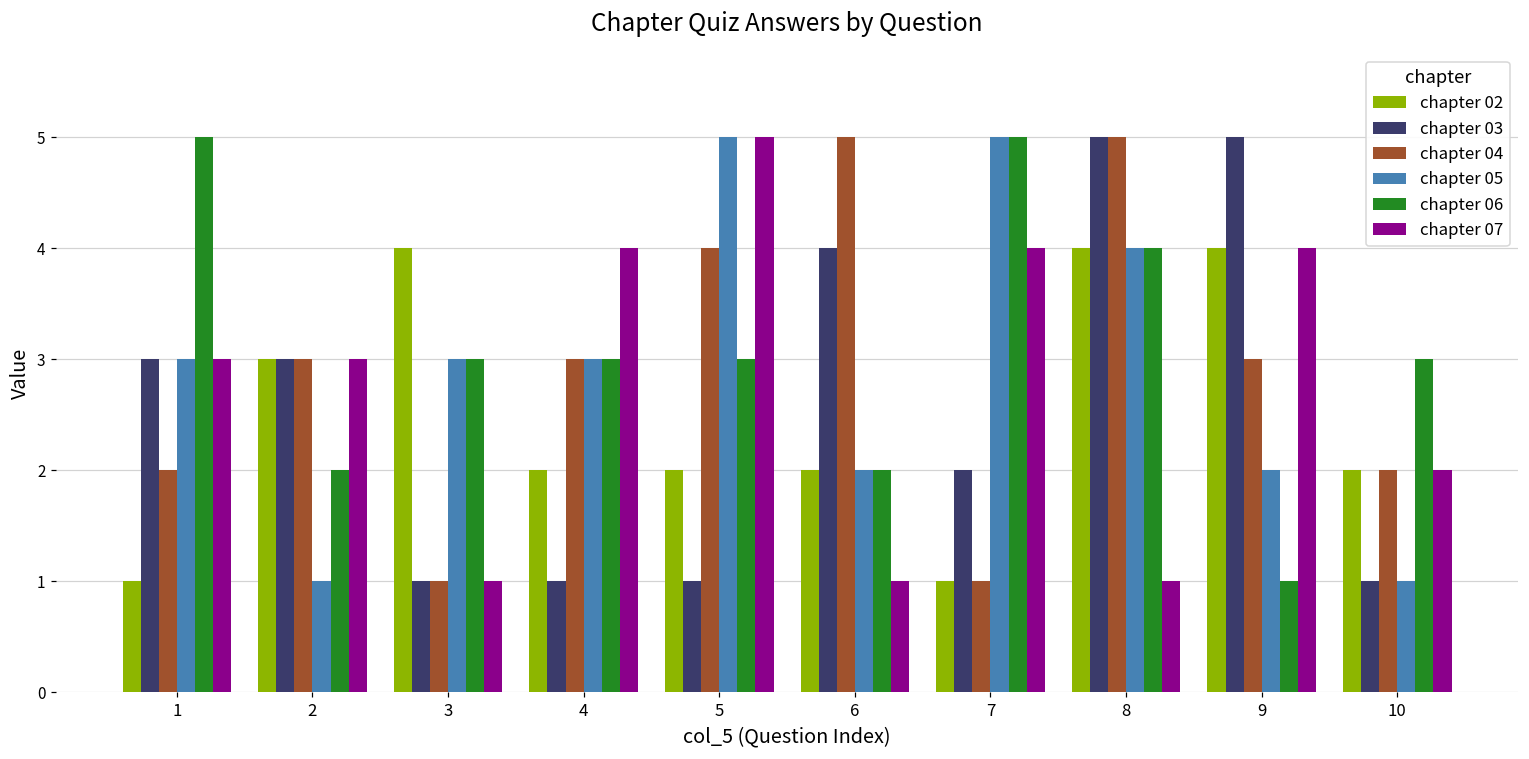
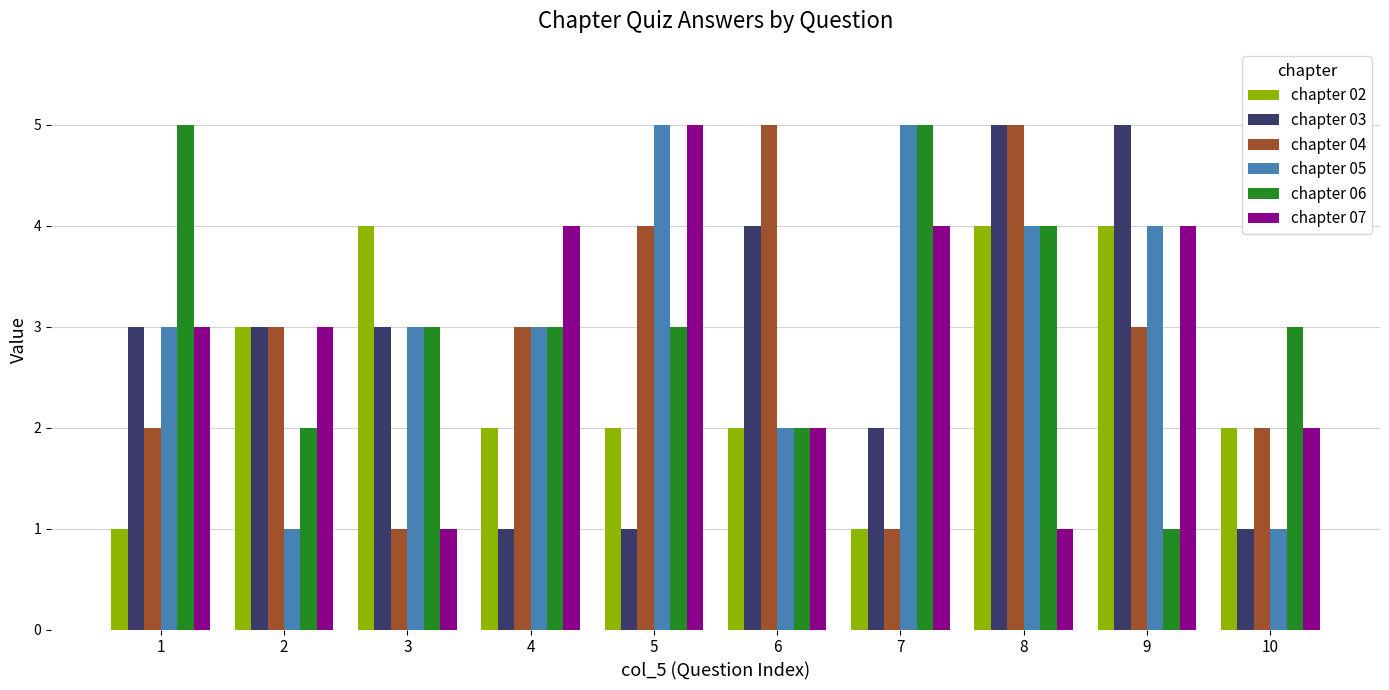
  {
    "chapter 02": {
      "1": 1,
      "2": 3,
      "3": 4,
      "4": 2,
      "5": 2,
      "6": 2,
      "7": 1,
      "8": 4,
      "9": 4,
      "10": 2
    },
    "chapter 03": {
      "1": 3,
      "2": 3,
-     "3": 1,
+     "3": 3,
      "4": 1,
      "5": 1,
      "6": 4,
      "7": 2,
      "8": 5,
      "9": 5,
      "10": 1
    },
    "chapter 04": {
      "1": 2,
      "2": 3,
      "3": 1,
      "4": 3,
      "5": 4,
      "6": 5,
      "7": 1,
      "8": 5,
      "9": 3,
      "10": 2
    },
    "chapter 05": {
      "1": 3,
      "2": 1,
      "3": 3,
      "4": 3,
      "5": 5,
      "6": 2,
      "7": 5,
      "8": 4,
-     "9": 2,
+     "9": 4,
      "10": 1
    },
    "chapter 06": {
      "1": 5,
      "2": 2,
      "3": 3,
      "4": 3,
      "5": 3,
      "6": 2,
      "7": 5,
      "8": 4,
      "9": 1,
      "10": 3
    },
    "chapter 07": {
      "1": 3,
      "2": 3,
      "3": 1,
      "4": 4,
      "5": 5,
-     "6": 1,
+     "6": 2,
      "7": 4,
      "8": 1,
      "9": 4,
      "10": 2
    }
  }
